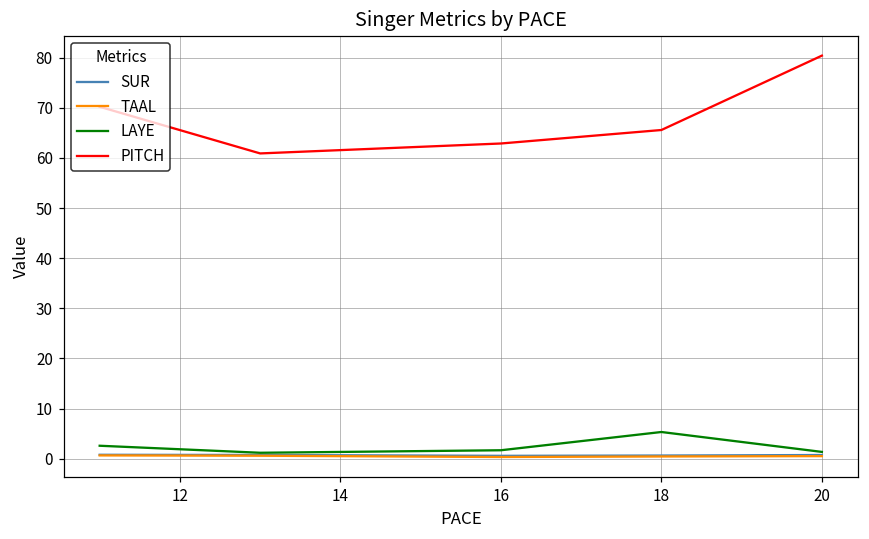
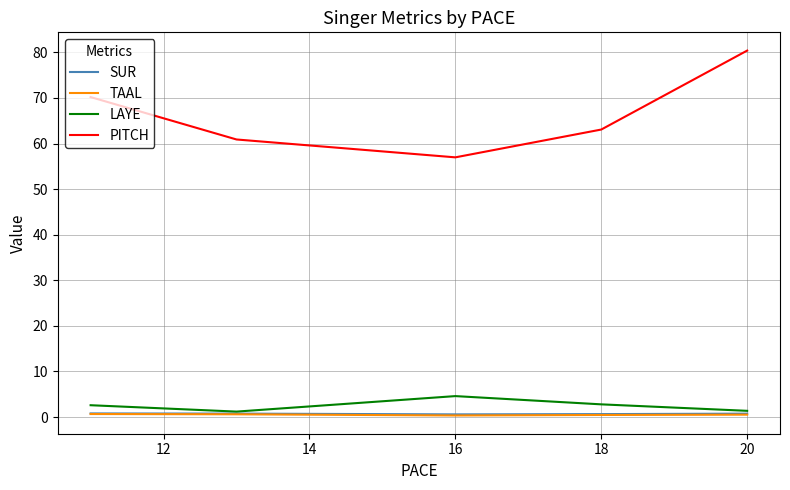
  {
    "LAYE": {
-     "16": 2,
-     "18": 5,
+     "16": 5,
+     "18": 3,
      "20": 1
    },
    "PITCH": {
-     "16": 63,
-     "18": 66,
+     "16": 57,
+     "18": 63,
      "20": 80
    }
  }
